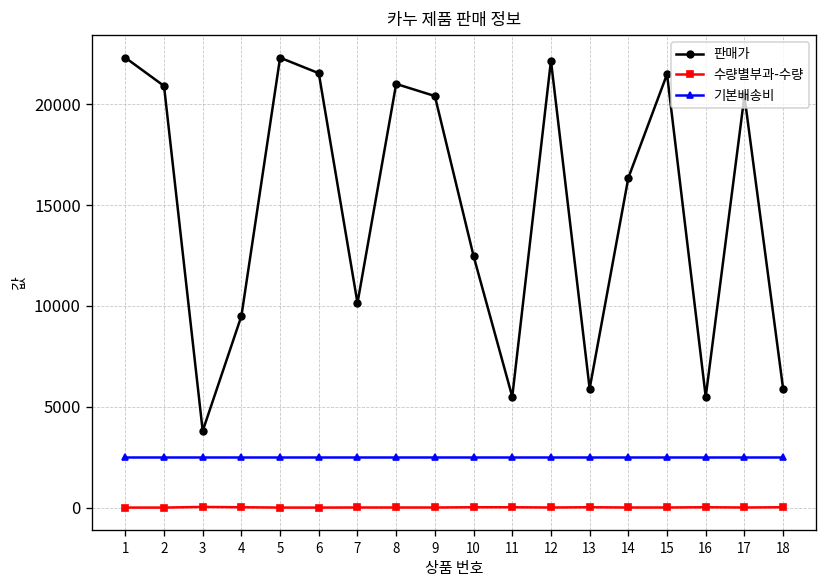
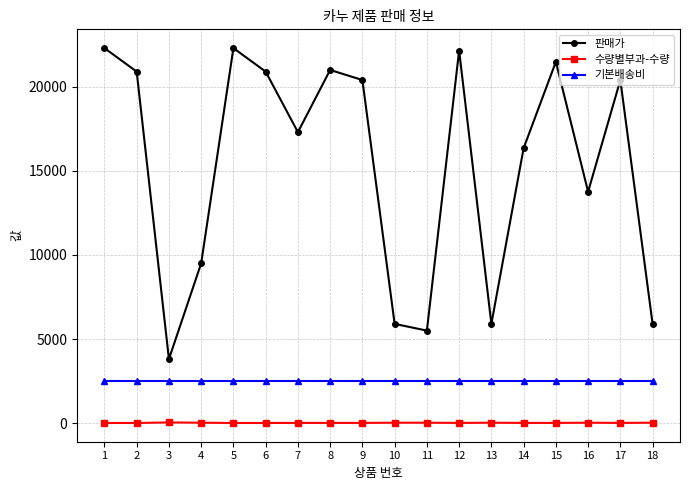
  {
    "판매가": {
      "1": 22300,
      "2": 20900,
      "3": 3800,
      "4": 9500,
      "5": 22300,
-     "6": 21500,
-     "7": 10100,
+     "6": 20900,
+     "7": 17300,
      "8": 21000,
      "9": 20400,
-     "10": 12500,
+     "10": 5900,
      "11": 5500,
      "12": 22200,
      "13": 5900,
      "14": 16300,
      "15": 21500,
-     "16": 5500,
+     "16": 13800,
      "18": 5900
    },
    "수량별부과-수량": {
      "1": 0,
      "2": 0,
      "3": 0,
      "4": 0,
      "5": 0,
      "6": 0,
      "7": 0,
      "8": 0,
      "9": 0,
      "10": 0,
      "11": 0,
      "12": 0,
      "13": 0,
      "14": 0,
      "15": 0,
      "16": 0,
      "17": 0,
      "18": 0
    },
    "기본배송비": {
      "1": 2500,
      "2": 2500,
      "3": 2500,
      "4": 2500,
      "5": 2500,
      "6": 2500,
      "7": 2500,
      "8": 2500,
      "9": 2500,
      "10": 2500,
      "11": 2500,
      "12": 2500,
      "13": 2500,
      "14": 2500,
      "15": 2500,
      "16": 2500,
      "17": 2500,
      "18": 2500
    }
  }
